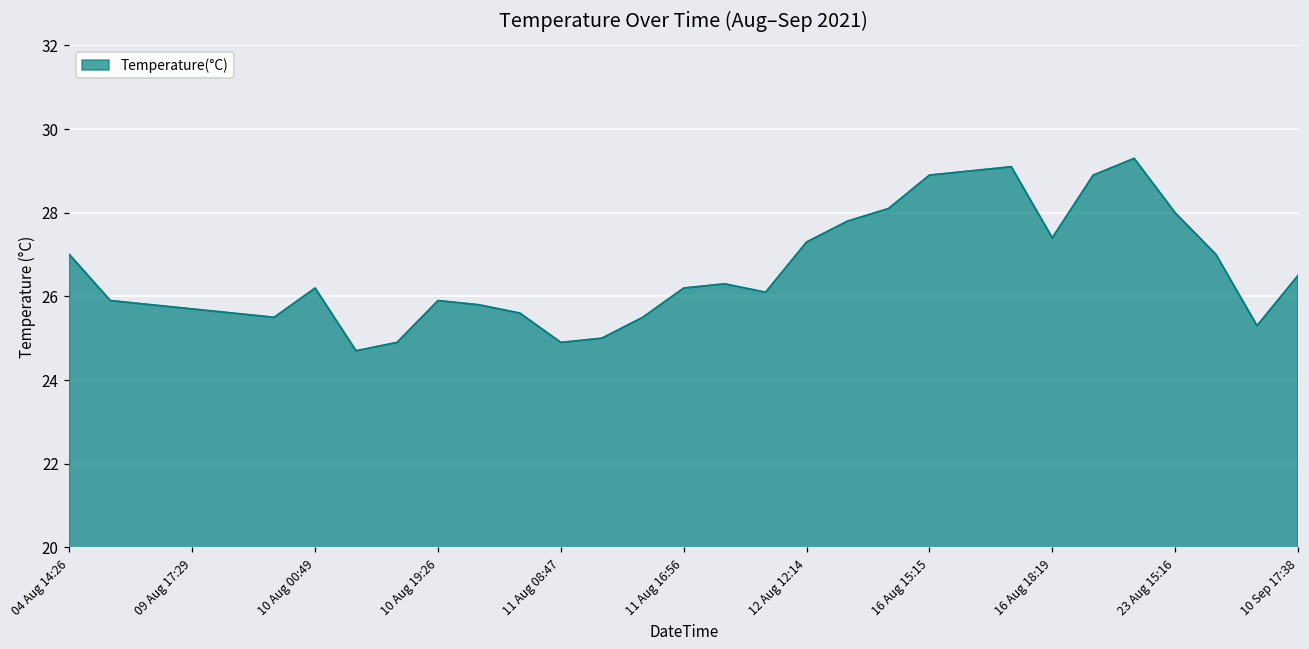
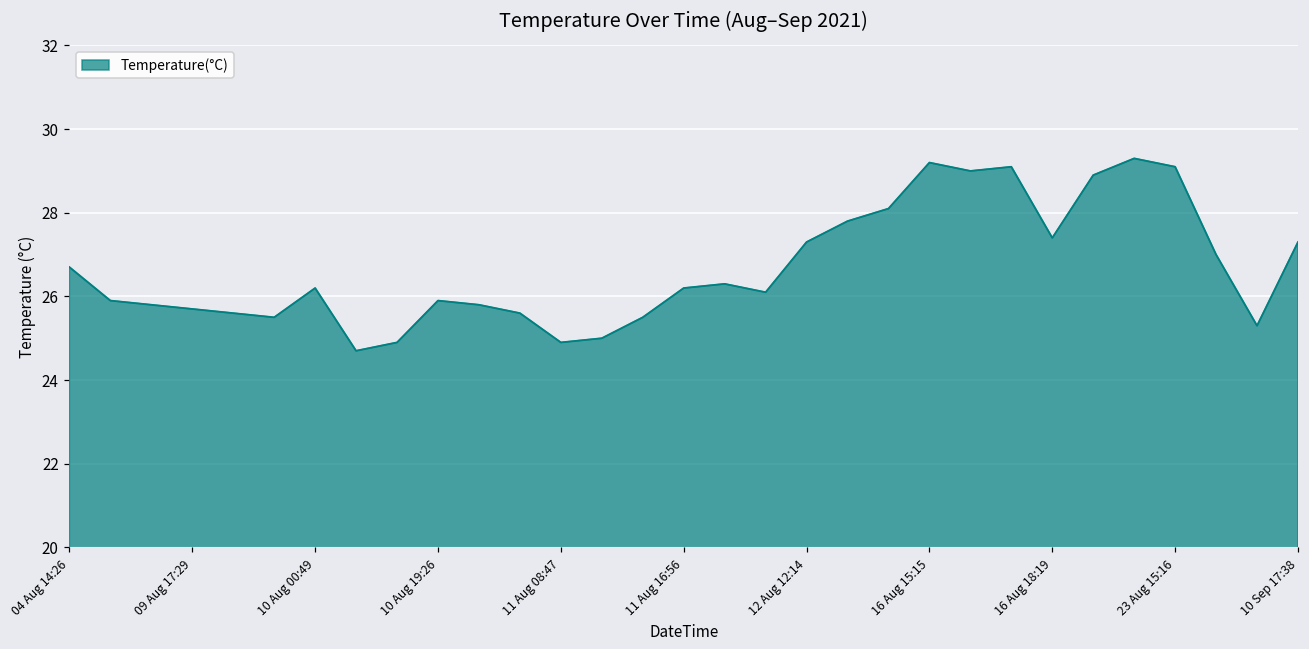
  {
-   "04 Aug 14:26": 27.0,
+   "04 Aug 14:26": 26.7,
    "09 Aug 17:29": 25.7,
    "10 Aug 00:49": 26.2,
    "10 Aug 19:26": 25.9,
    "11 Aug 08:47": 24.9,
    "11 Aug 16:56": 26.2,
    "12 Aug 12:14": 27.3,
-   "16 Aug 15:15": 28.9,
+   "16 Aug 15:15": 29.2,
    "16 Aug 18:19": 27.4,
-   "23 Aug 15:16": 28.0,
-   "10 Sep 17:38": 26.5
+   "23 Aug 15:16": 29.1,
+   "10 Sep 17:38": 27.3
  }
